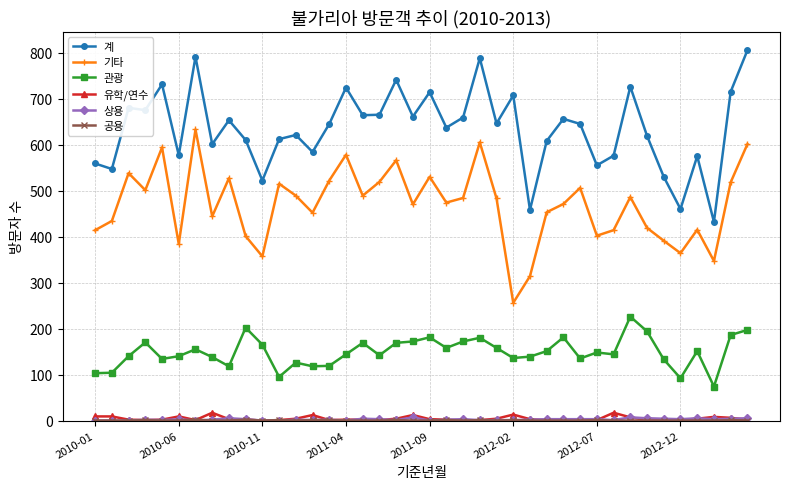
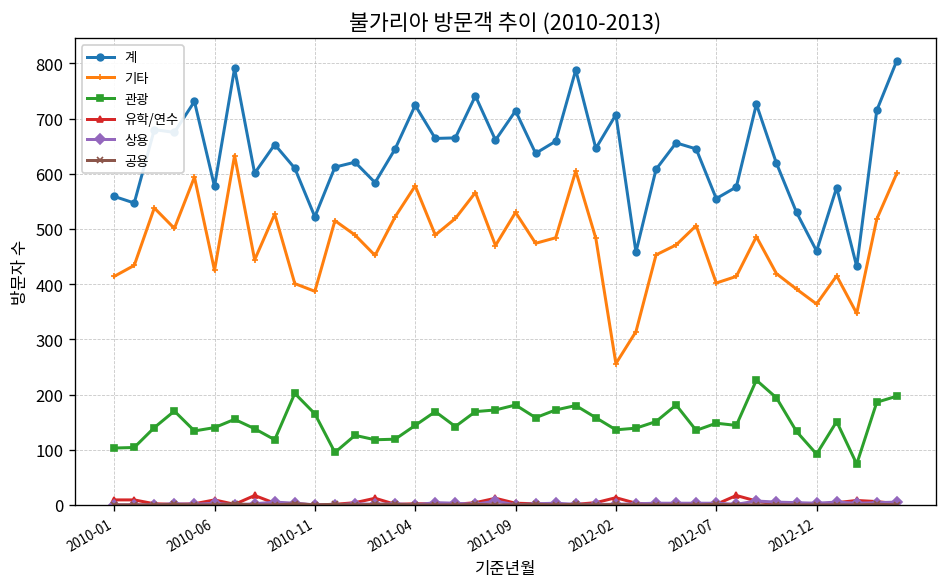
  {
    "계": {
      "2010-01": 560,
      "2010-06": 580,
      "2010-11": 520,
      "2011-04": 720,
      "2011-09": 710,
      "2012-02": 710,
      "2012-07": 560,
      "2012-12": 460
    },
    "기타": {
      "2010-01": 410,
-     "2010-06": 380,
-     "2010-11": 360,
+     "2010-06": 430,
+     "2010-11": 390,
      "2011-04": 580,
      "2011-09": 530,
      "2012-02": 260,
      "2012-07": 400,
      "2012-12": 360
    },
    "관광": {
      "2010-01": 100,
      "2010-06": 140,
      "2010-11": 170,
      "2011-04": 140,
      "2011-09": 180,
      "2012-02": 140,
      "2012-07": 150,
      "2012-12": 90
    },
    "유학/연수": {
      "2010-01": 10,
      "2010-06": 10,
      "2012-02": 10
    }
  }
